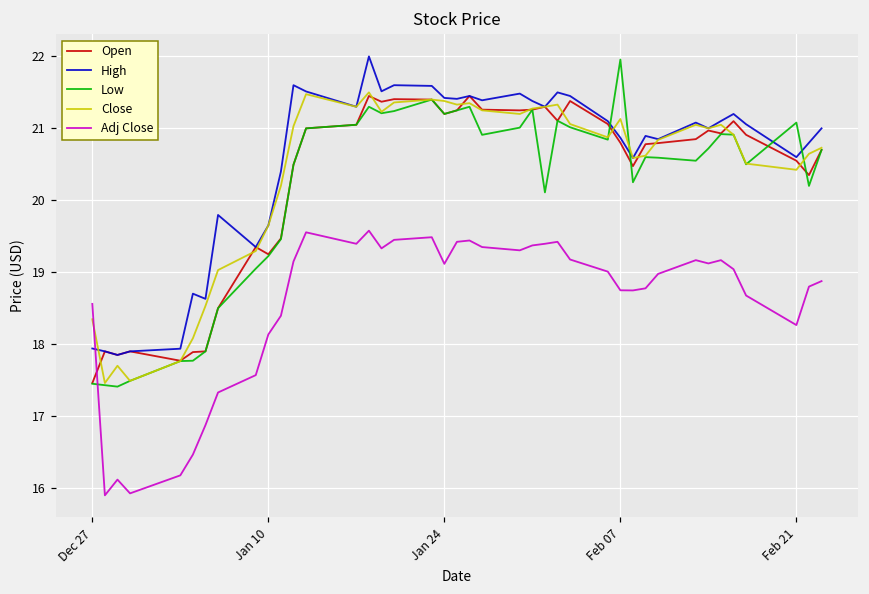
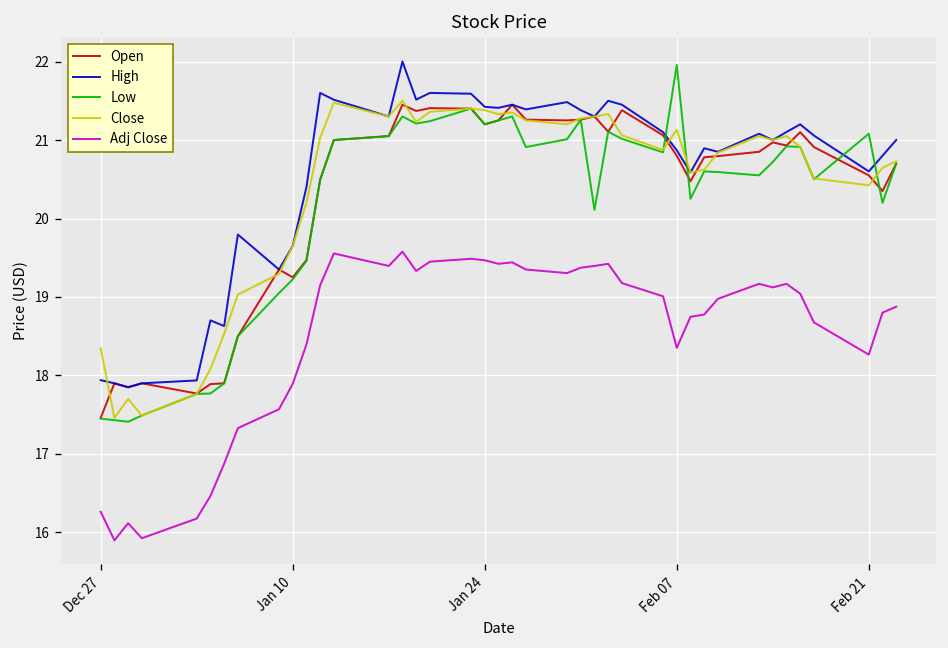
  {
    "Open": {
      "Feb 07": 20.8,
      "Feb 21": 20.5
    },
    "High": {
      "Dec 27": 17.9,
      "Jan 24": 21.4,
      "Feb 07": 20.9,
      "Feb 21": 20.6
    },
    "Low": {
      "Feb 07": 22.0,
      "Feb 21": 21.1
    },
    "Close": {
      "Dec 27": 18.3,
      "Jan 24": 21.4,
      "Feb 07": 21.1,
      "Feb 21": 20.4
    },
    "Adj Close": {
-     "Dec 27": 18.6,
-     "Jan 10": 18.1,
-     "Jan 24": 19.1,
-     "Feb 07": 18.7,
+     "Dec 27": 16.3,
+     "Jan 10": 17.9,
+     "Jan 24": 19.5,
+     "Feb 07": 18.4,
      "Feb 21": 18.3
    }
  }
